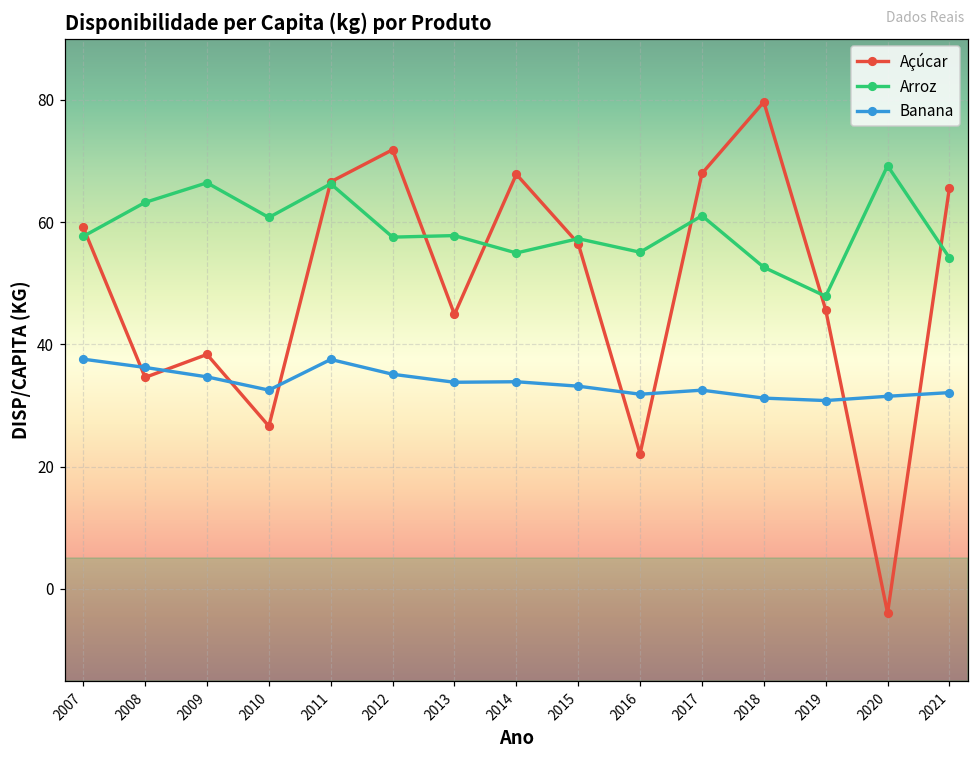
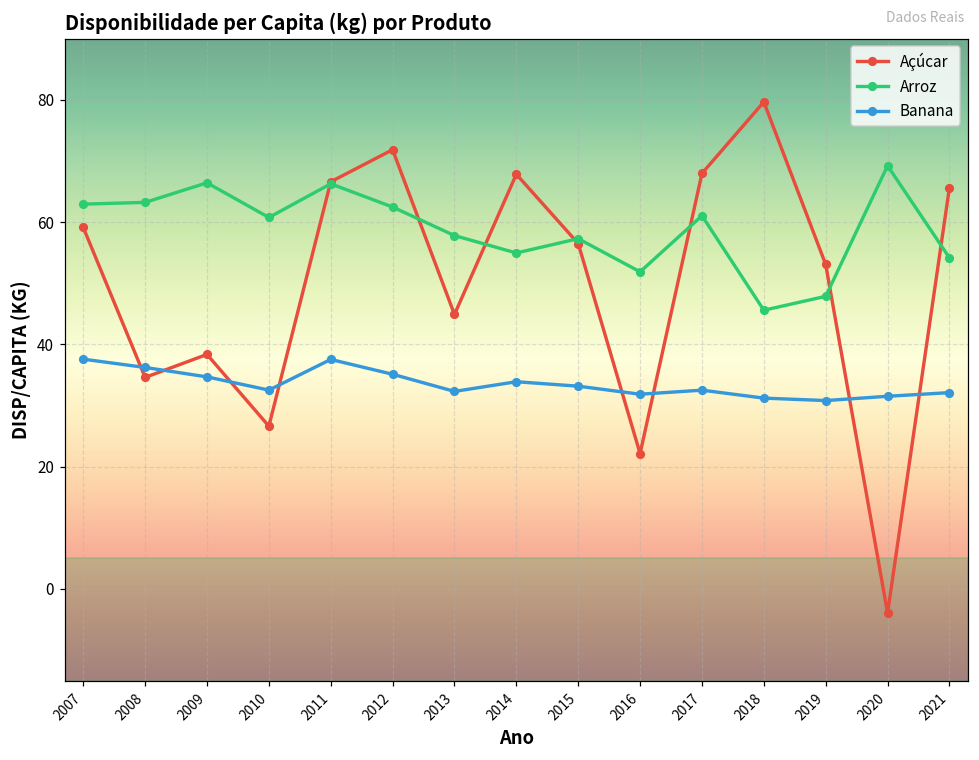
  {
    "Açúcar": {
      "2007": 59,
      "2008": 35,
      "2009": 38,
      "2010": 27,
      "2012": 72,
      "2013": 45,
      "2014": 68,
      "2015": 56,
      "2016": 22,
      "2017": 68,
      "2018": 80,
-     "2019": 46,
+     "2019": 53,
      "2020": -4,
      "2021": 66
    },
    "Arroz": {
-     "2007": 58,
+     "2007": 63,
      "2008": 63,
      "2009": 66,
      "2010": 61,
-     "2012": 58,
+     "2012": 62,
      "2013": 58,
      "2014": 55,
      "2015": 57,
-     "2016": 55,
+     "2016": 52,
      "2017": 61,
-     "2018": 53,
+     "2018": 46,
      "2019": 48,
      "2020": 69,
      "2021": 54
    },
    "Banana": {
      "2007": 38,
      "2008": 36,
      "2009": 35,
      "2010": 33,
      "2011": 38,
      "2012": 35,
-     "2013": 34,
+     "2013": 32,
      "2014": 34,
      "2015": 33,
      "2016": 32,
      "2017": 33,
      "2018": 31,
      "2019": 31,
      "2020": 32,
      "2021": 32
    }
  }
